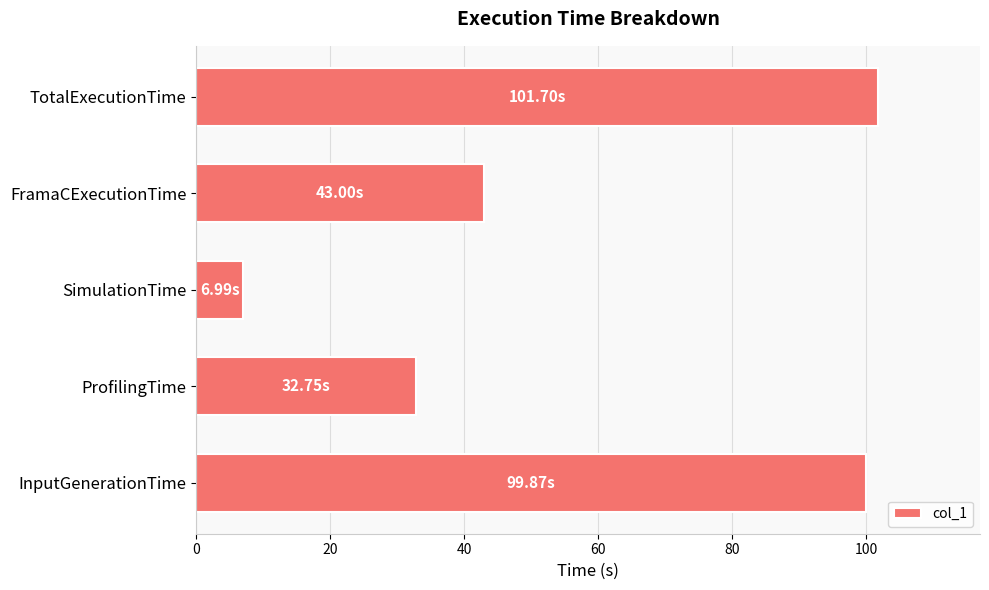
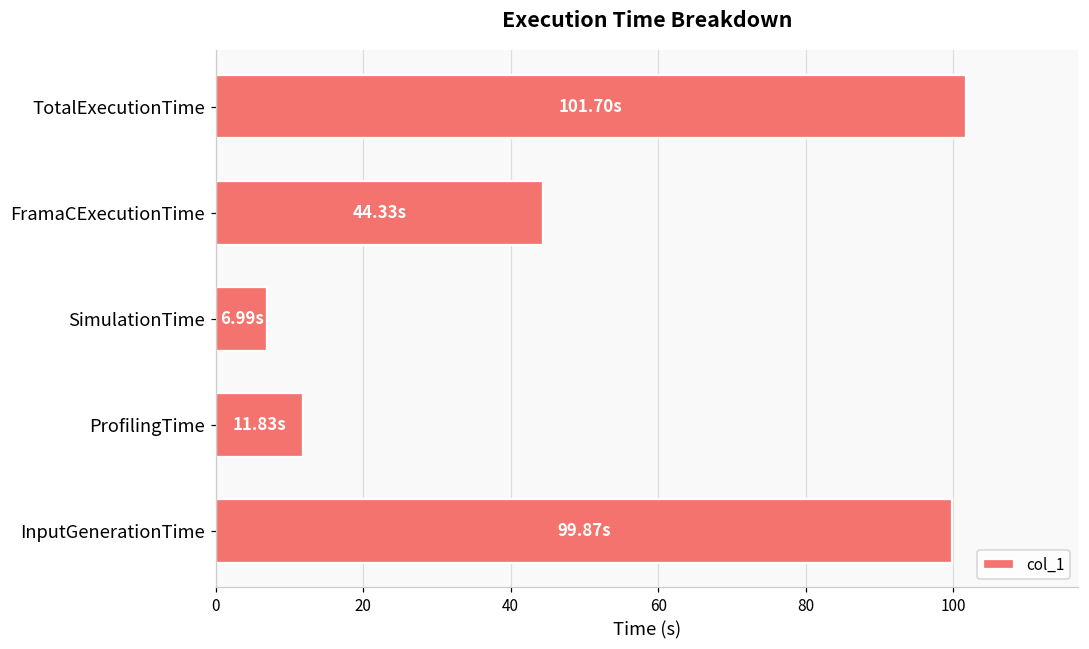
  {
    "TotalExecutionTime": "101.70s",
-   "FramaCExecutionTime": "43.00s",
+   "FramaCExecutionTime": "44.33s",
    "SimulationTime": "6.99s",
-   "ProfilingTime": "32.75s",
+   "ProfilingTime": "11.83s",
    "InputGenerationTime": "99.87s"
  }
